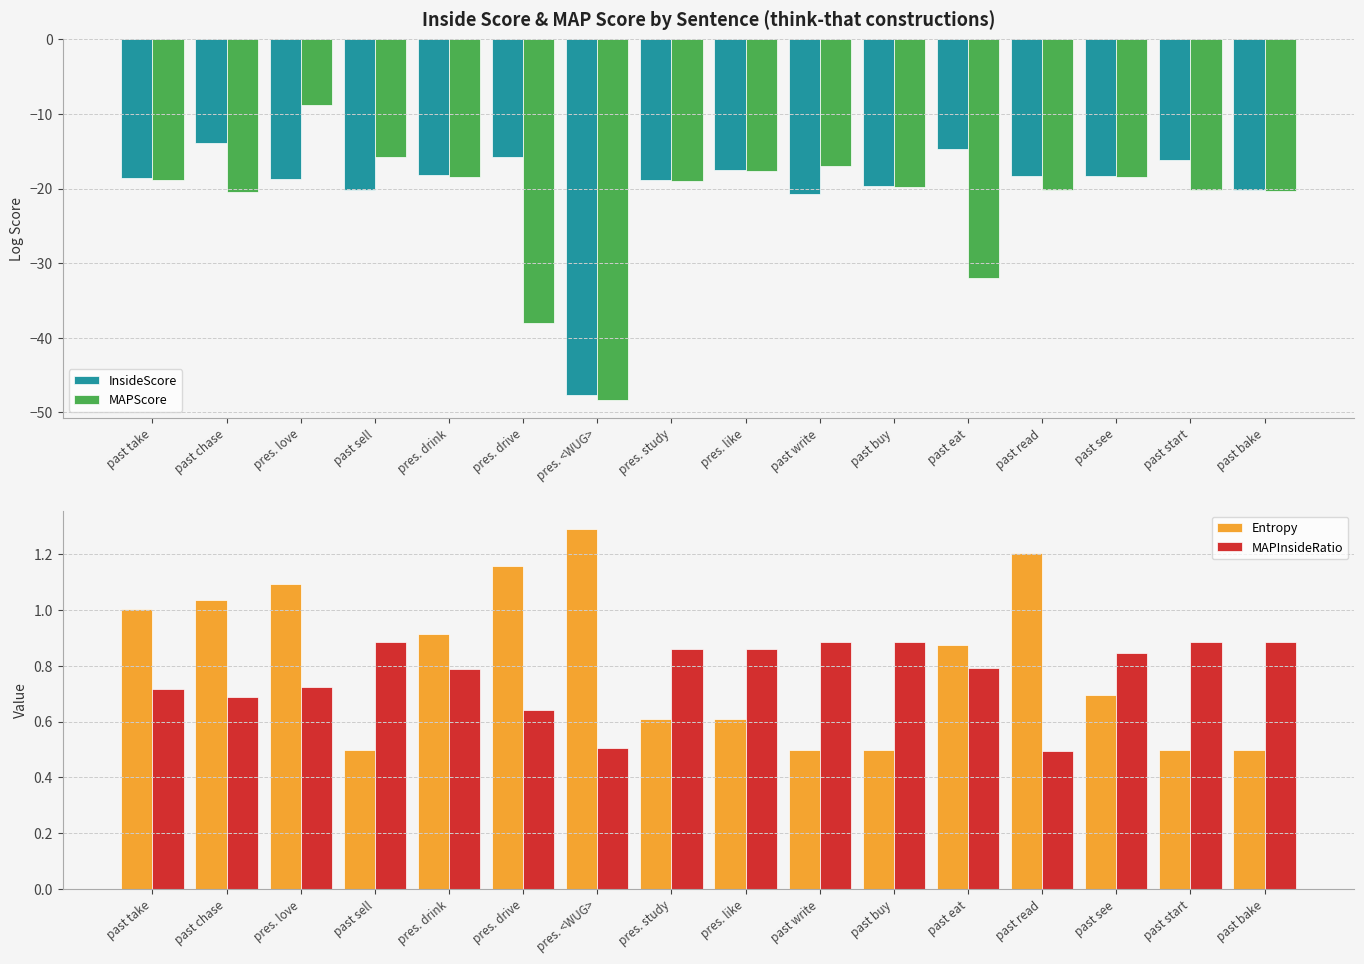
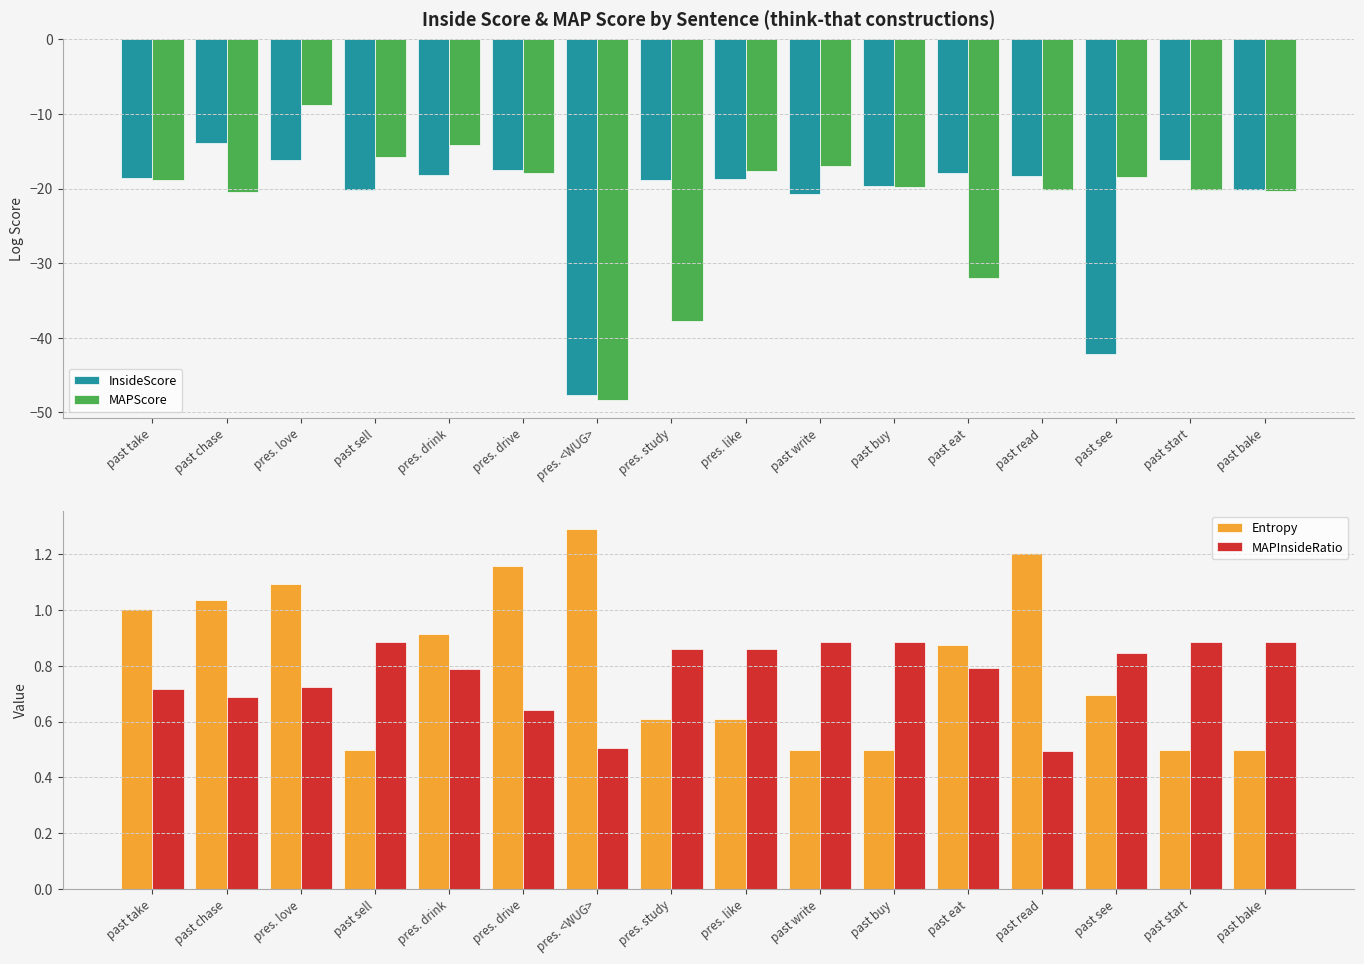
  {
    "Inside Score & MAP Score by Sentence (think-that constructions)": {
      "InsideScore": {
        "past take": -19,
        "past chase": -14,
-       "pres. love": -19,
+       "pres. love": -16,
        "past sell": -20,
        "pres. drink": -18,
-       "pres. drive": -16,
+       "pres. drive": -18,
        "pres. <WUG>": -48,
        "pres. study": -19,
-       "pres. like": -17,
+       "pres. like": -19,
        "past write": -21,
        "past buy": -20,
-       "past eat": -15,
+       "past eat": -18,
        "past read": -18,
-       "past see": -18,
+       "past see": -42,
        "past start": -16,
        "past bake": -20
      },
      "MAPScore": {
        "past take": -19,
        "past chase": -20,
        "pres. love": -9,
        "past sell": -16,
-       "pres. drink": -18,
-       "pres. drive": -38,
+       "pres. drink": -14,
+       "pres. drive": -18,
        "pres. <WUG>": -48,
-       "pres. study": -19,
+       "pres. study": -38,
        "pres. like": -18,
        "past write": -17,
        "past buy": -20,
        "past eat": -32,
        "past read": -20,
        "past see": -18,
        "past start": -20,
        "past bake": -20
      }
    }
  }
